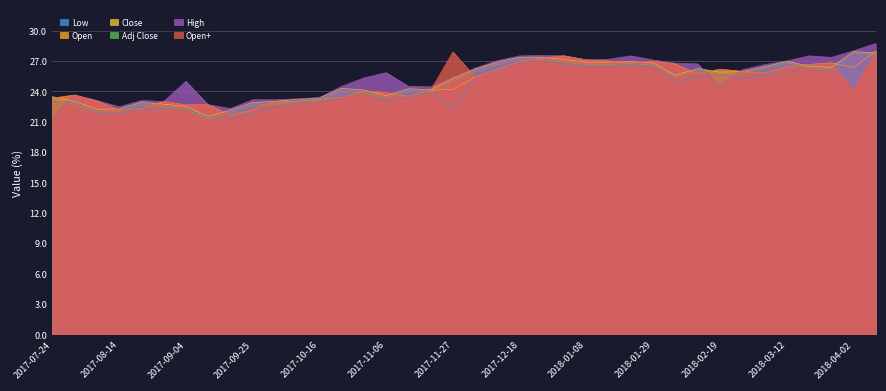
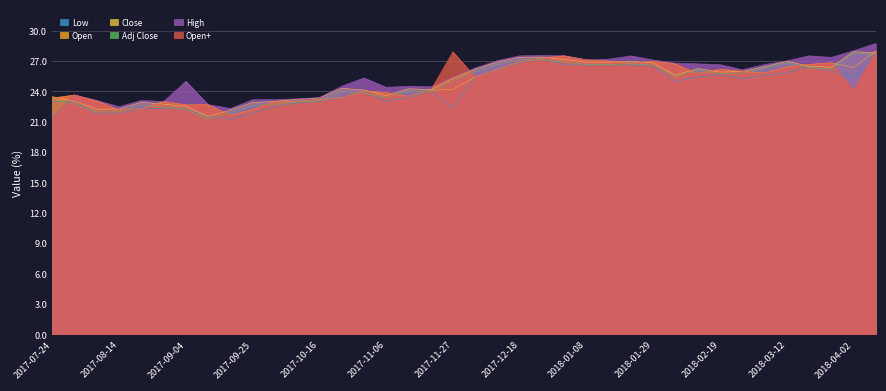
  {
    "Low": {
      "2017-09-25": 22,
      "2017-11-06": 23,
      "2017-11-27": 22,
      "2018-03-12": 26,
      "2018-04-02": 25
    },
    "High": {
      "2017-07-24": 21,
      "2017-09-04": 25,
      "2017-09-25": 23,
-     "2017-11-06": 26,
-     "2018-02-19": 25
+     "2017-11-06": 24,
+     "2018-02-19": 27
    },
    "Open+": {
      "2017-11-27": 28,
      "2018-04-02": 24
    }
  }
